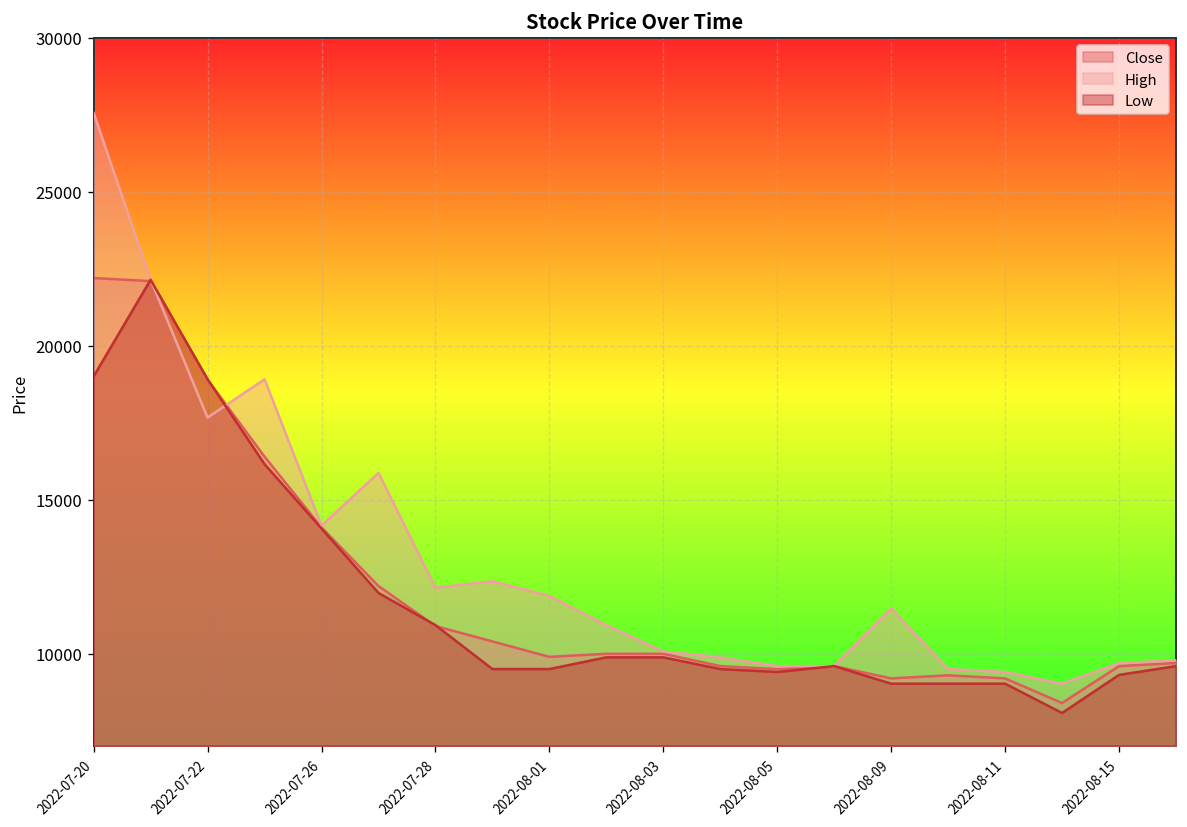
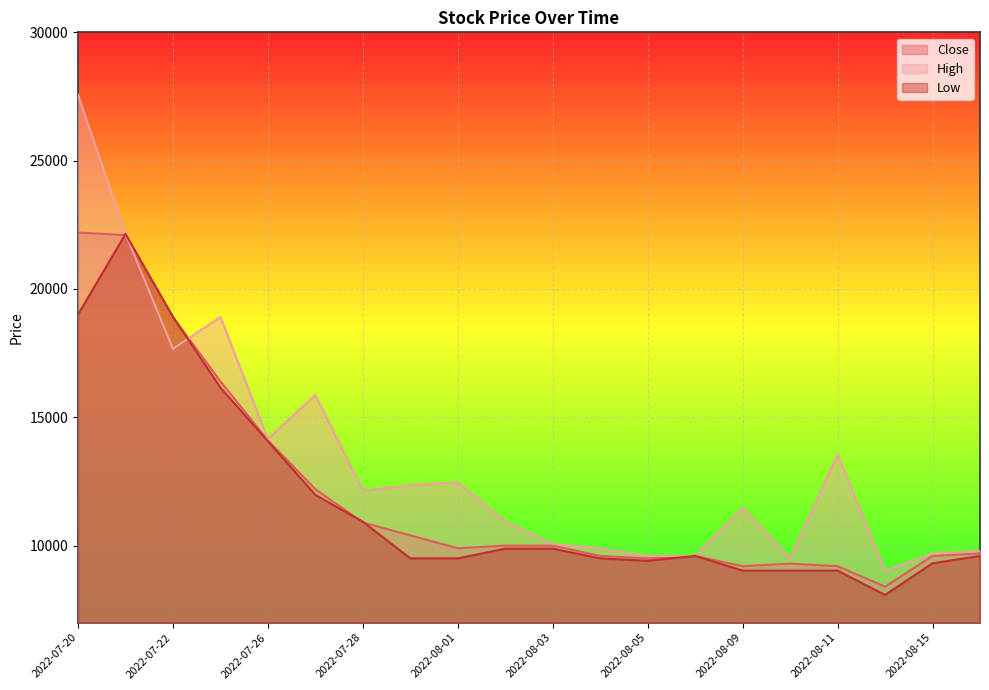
  {
    "High": {
      "2022-07-20": 27600,
      "2022-07-22": 17700,
      "2022-07-28": 12100,
-     "2022-08-01": 11900,
+     "2022-08-01": 12500,
      "2022-08-05": 9600,
      "2022-08-09": 11500,
-     "2022-08-11": 9400
+     "2022-08-11": 13600
    }
  }
